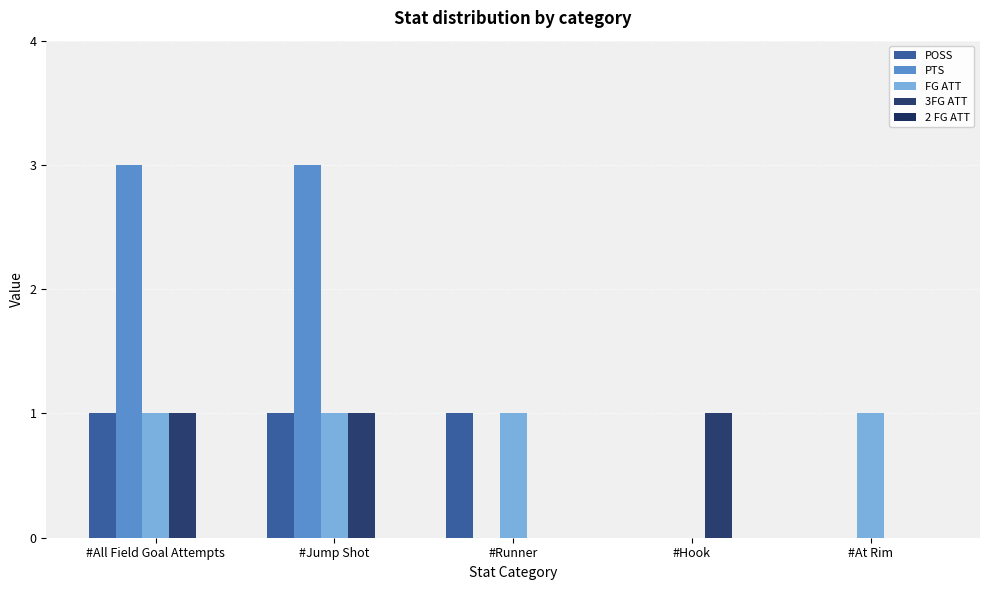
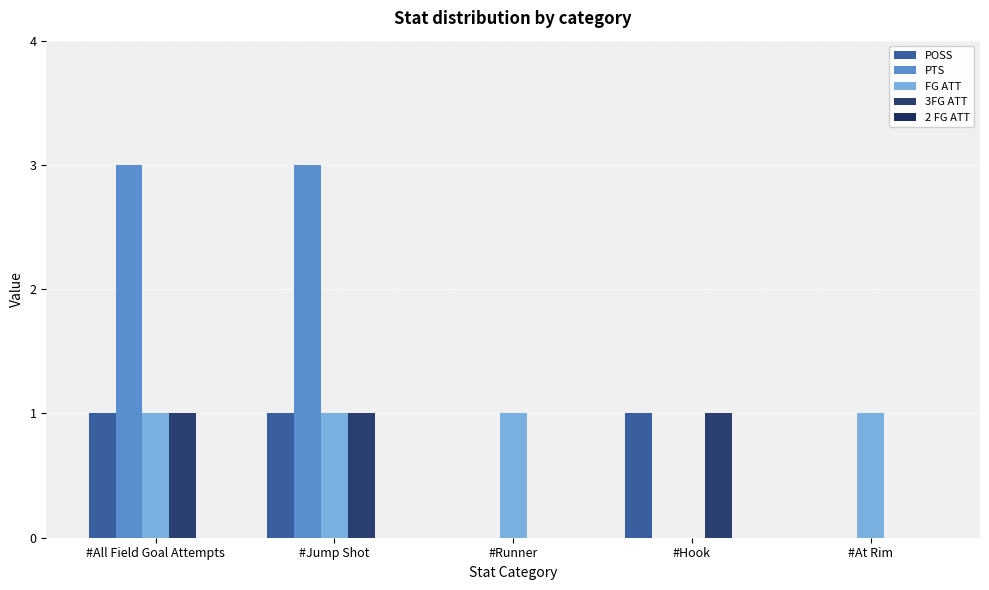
  {
    "POSS": {
      "#All Field Goal Attempts": 1,
      "#Jump Shot": 1,
-     "#Runner": 1,
-     "#Hook": 0,
+     "#Runner": 0,
+     "#Hook": 1,
      "#At Rim": 0
    }
  }
